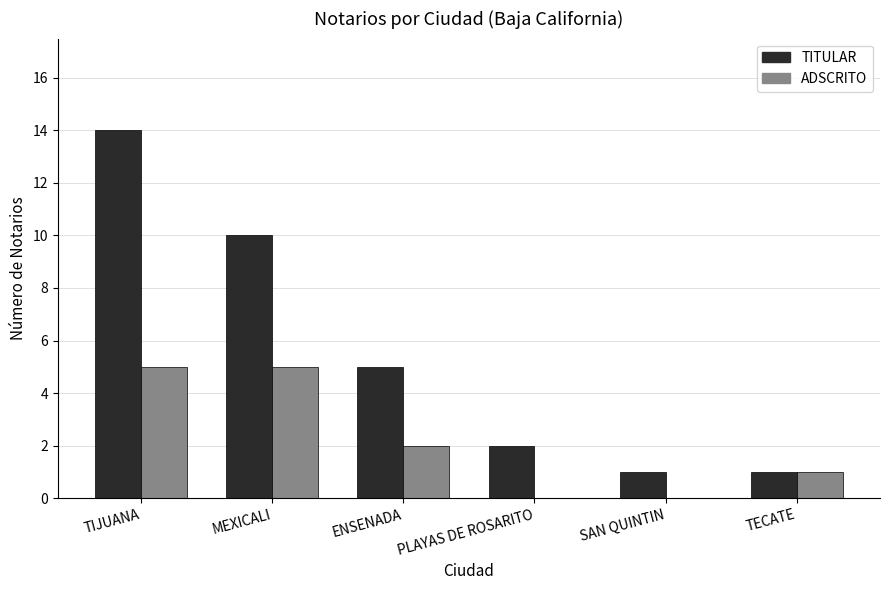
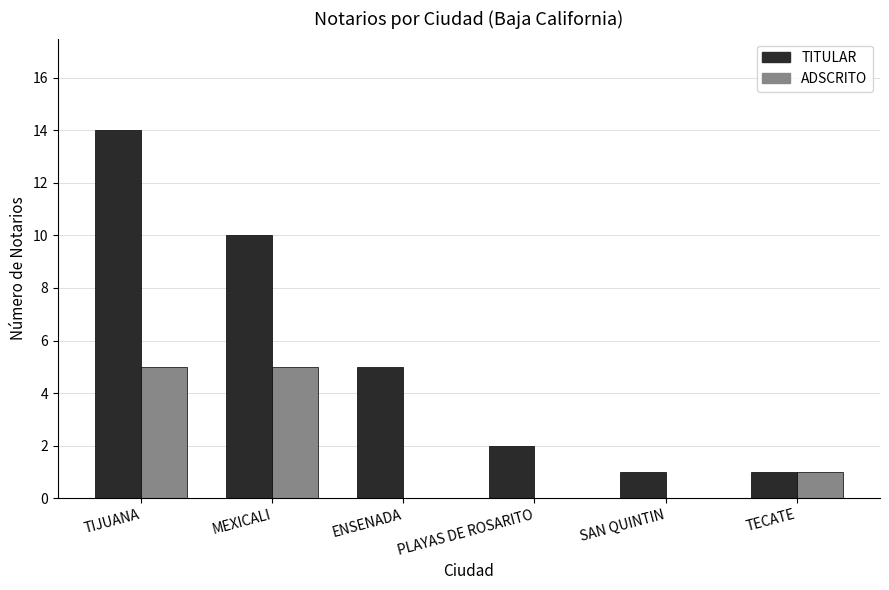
  {
    "TITULAR": {
      "TIJUANA": 14,
      "MEXICALI": 10,
      "ENSENADA": 5,
      "PLAYAS DE ROSARITO": 2,
      "SAN QUINTIN": 1,
      "TECATE": 1
    },
    "ADSCRITO": {
      "TIJUANA": 5,
      "MEXICALI": 5,
-     "ENSENADA": 2,
+     "ENSENADA": 0,
      "PLAYAS DE ROSARITO": 0,
      "SAN QUINTIN": 0,
      "TECATE": 1
    }
  }
